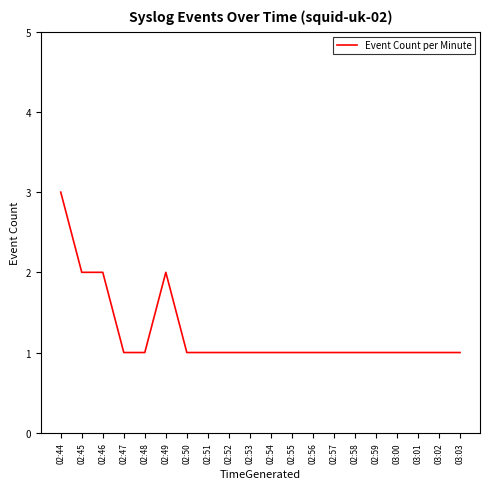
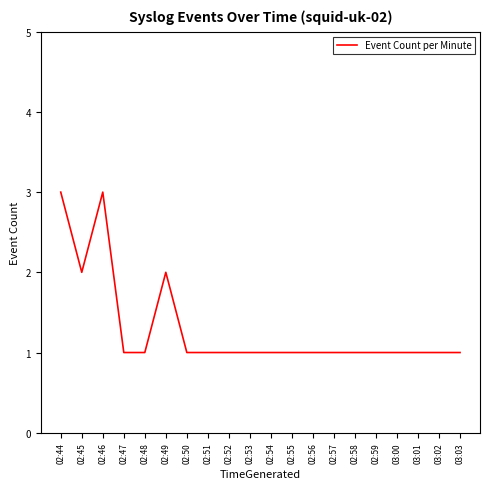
  {
    "02:44": 3,
    "02:45": 2,
-   "02:46": 2,
+   "02:46": 3,
    "02:47": 1,
    "02:48": 1,
    "02:49": 2,
    "02:50": 1,
    "02:51": 1,
    "02:52": 1,
    "02:53": 1,
    "02:54": 1,
    "02:55": 1,
    "02:56": 1,
    "02:57": 1,
    "02:58": 1,
    "02:59": 1,
    "03:00": 1,
    "03:01": 1,
    "03:02": 1,
    "03:03": 1
  }
